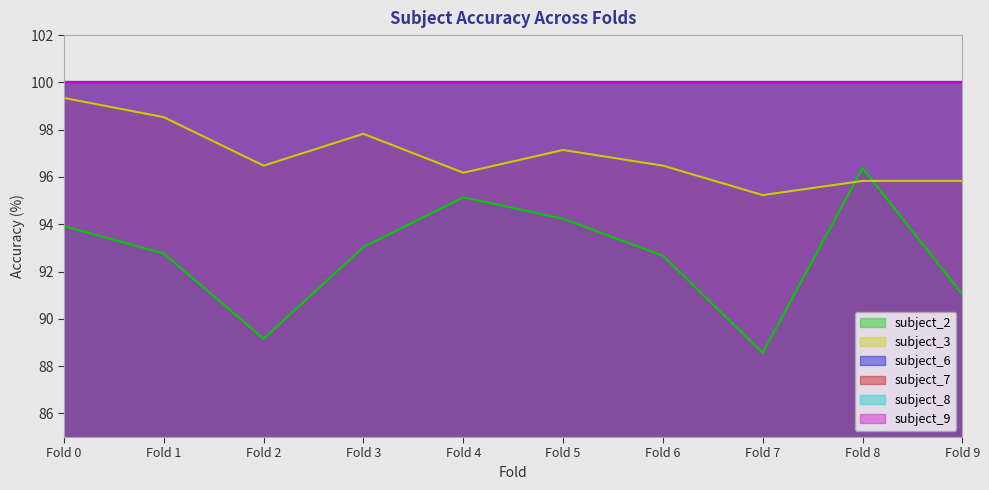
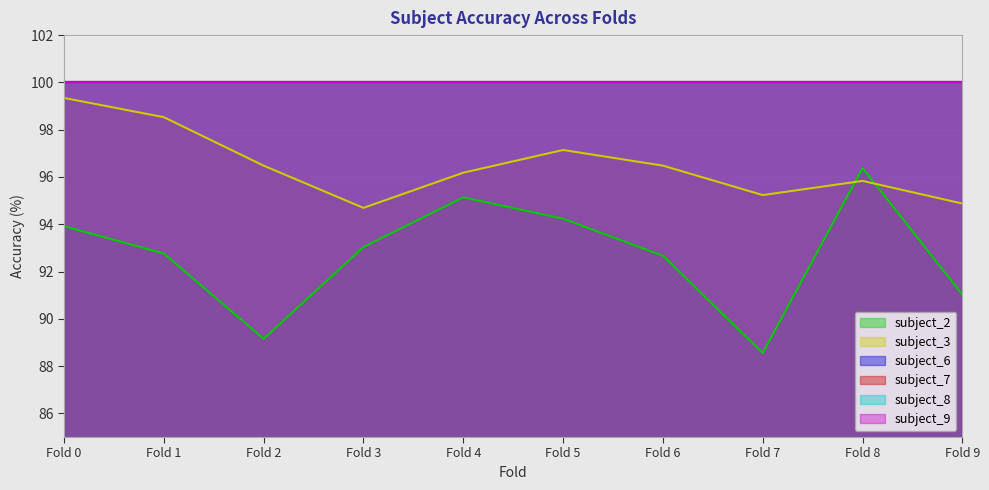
  {
    "subject_2": {
      "Fold 0": 93.9,
      "Fold 1": 92.8,
      "Fold 2": 89.2,
      "Fold 3": 93.0,
      "Fold 4": 95.1,
      "Fold 5": 94.2,
      "Fold 6": 92.7,
      "Fold 7": 88.6,
      "Fold 8": 96.4,
      "Fold 9": 91.0
    },
    "subject_3": {
      "Fold 0": 99.3,
      "Fold 1": 98.5,
      "Fold 2": 96.5,
-     "Fold 3": 97.8,
+     "Fold 3": 94.7,
      "Fold 4": 96.2,
      "Fold 5": 97.1,
      "Fold 6": 96.5,
      "Fold 7": 95.2,
      "Fold 8": 95.8,
-     "Fold 9": 95.8
+     "Fold 9": 94.9
    },
    "subject_9": {
      "Fold 0": 100.0,
      "Fold 1": 100.0,
      "Fold 2": 100.0,
      "Fold 3": 100.0,
      "Fold 4": 100.0,
      "Fold 5": 100.0,
      "Fold 6": 100.0,
      "Fold 7": 100.0,
      "Fold 8": 100.0,
      "Fold 9": 100.0
    }
  }
